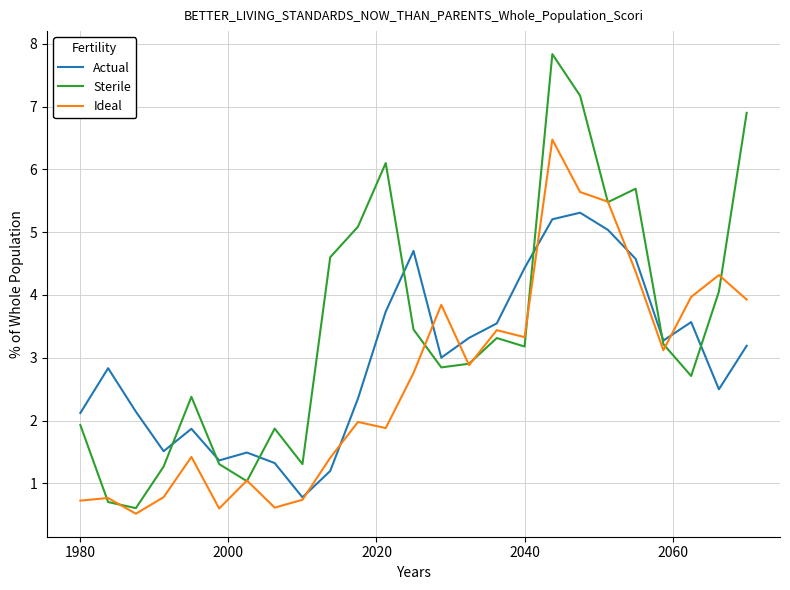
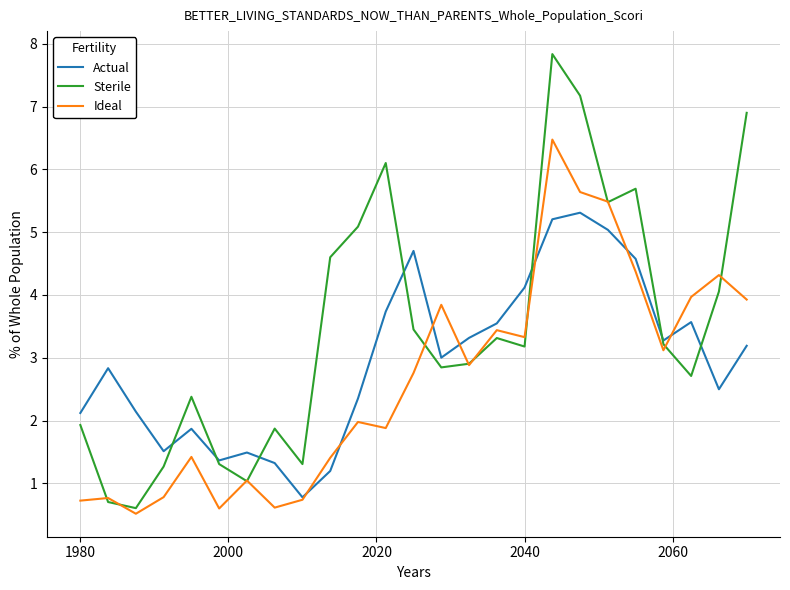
  {
    "Actual": {
      "1980": 2.1,
-     "2040": 4.4
+     "2040": 4.1
    },
    "Sterile": {
      "1980": 1.9,
      "2040": 3.2
    },
    "Ideal": {
      "1980": 0.7,
      "2040": 3.3
    }
  }
